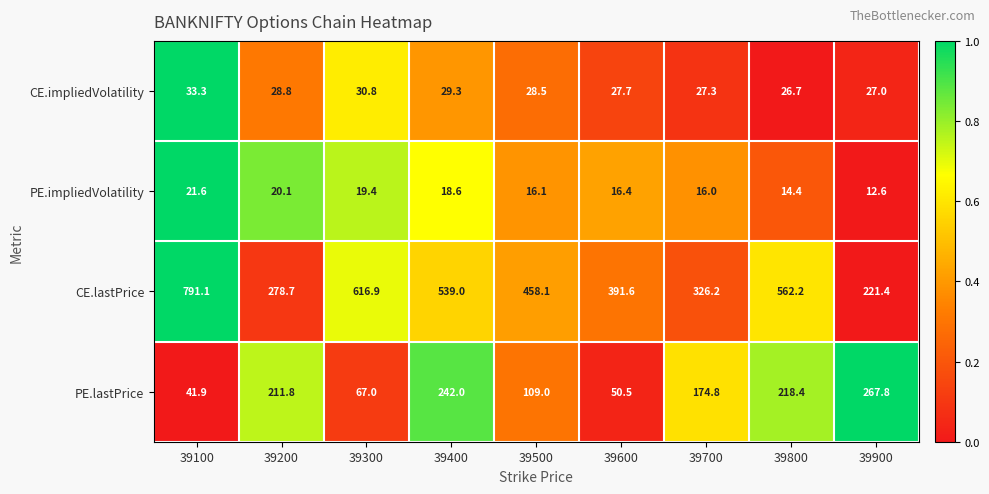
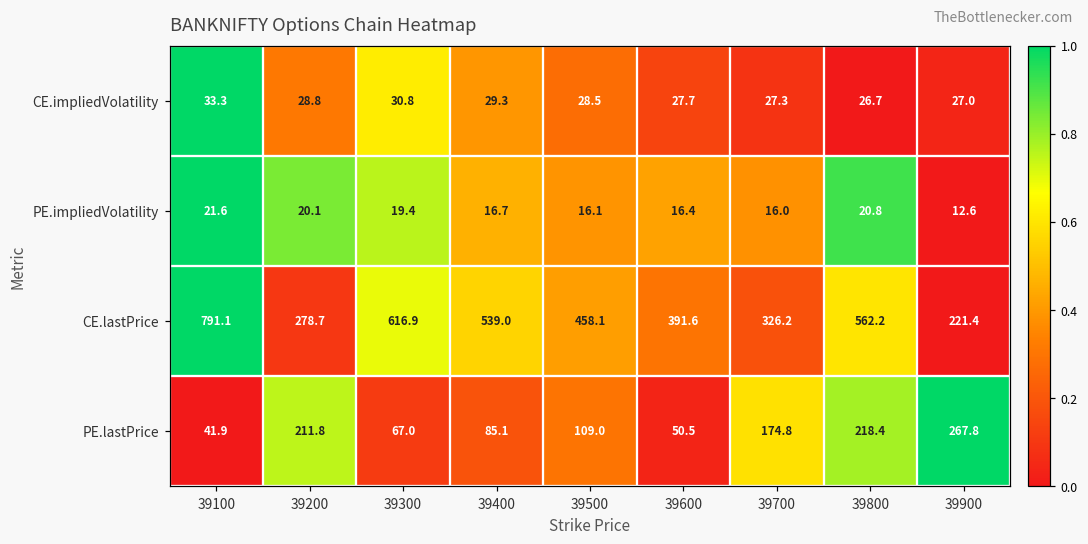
  {
    "CE.impliedVolatility": {
      "39100": 33.3,
      "39200": 28.8,
      "39300": 30.8,
      "39400": 29.3,
      "39500": 28.5,
      "39600": 27.7,
      "39700": 27.3,
      "39800": 26.7,
      "39900": 27.0
    },
    "PE.impliedVolatility": {
      "39100": 21.6,
      "39200": 20.1,
      "39300": 19.4,
-     "39400": 18.6,
+     "39400": 16.7,
      "39500": 16.1,
      "39600": 16.4,
      "39700": 16.0,
-     "39800": 14.4,
+     "39800": 20.8,
      "39900": 12.6
    },
    "CE.lastPrice": {
      "39100": 791.1,
      "39200": 278.7,
      "39300": 616.9,
      "39400": 539.0,
      "39500": 458.1,
      "39600": 391.6,
      "39700": 326.2,
      "39800": 562.2,
      "39900": 221.4
    },
    "PE.lastPrice": {
      "39100": 41.9,
      "39200": 211.8,
      "39300": 67.0,
-     "39400": 242.0,
+     "39400": 85.1,
      "39500": 109.0,
      "39600": 50.5,
      "39700": 174.8,
      "39800": 218.4,
      "39900": 267.8
    }
  }
